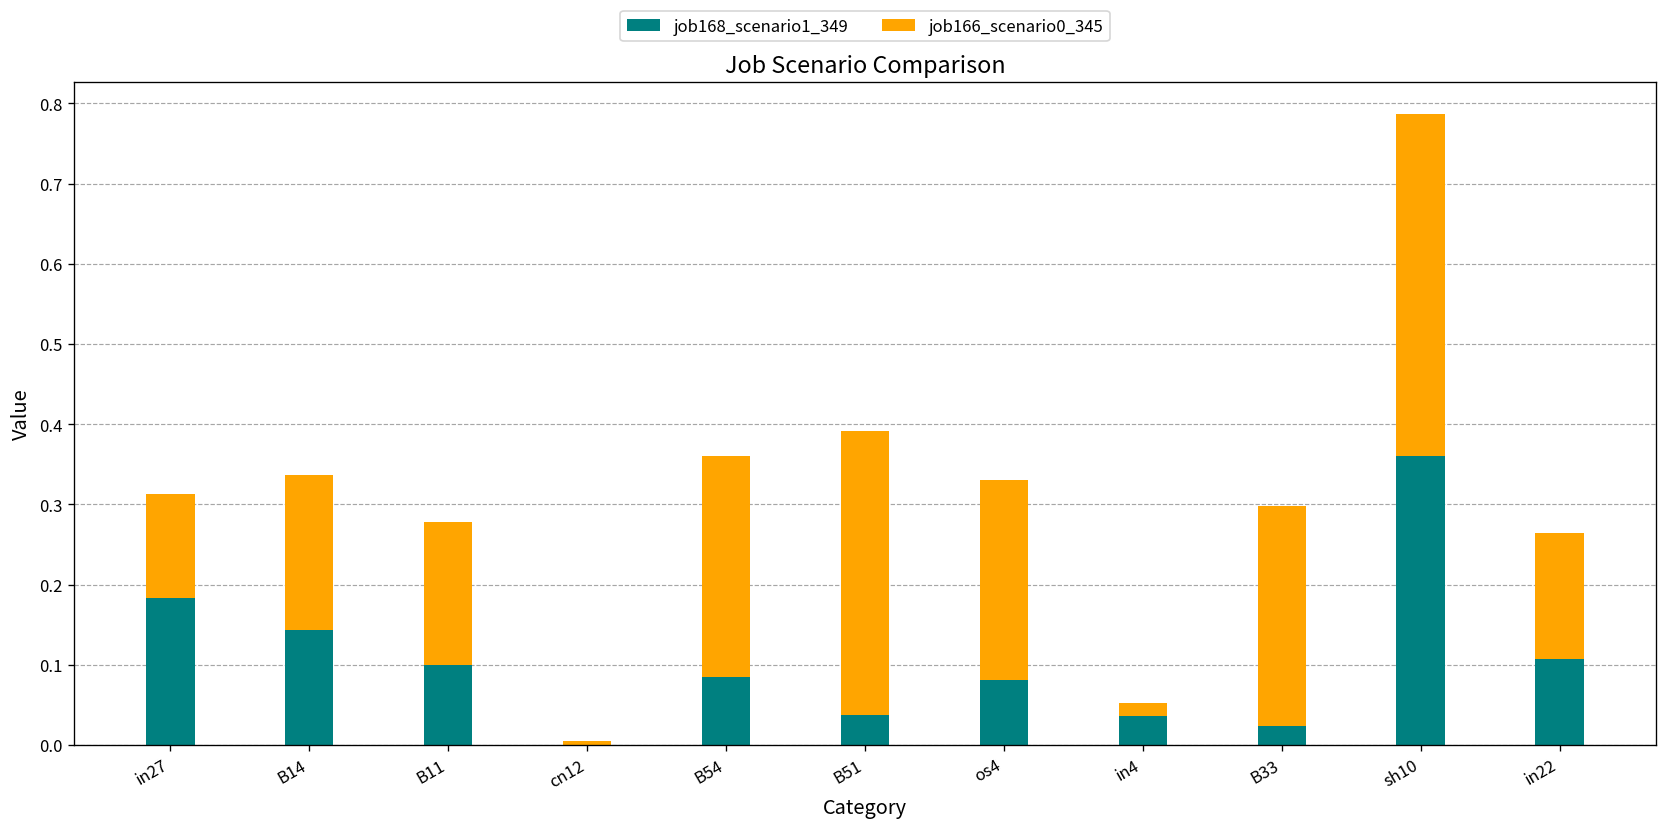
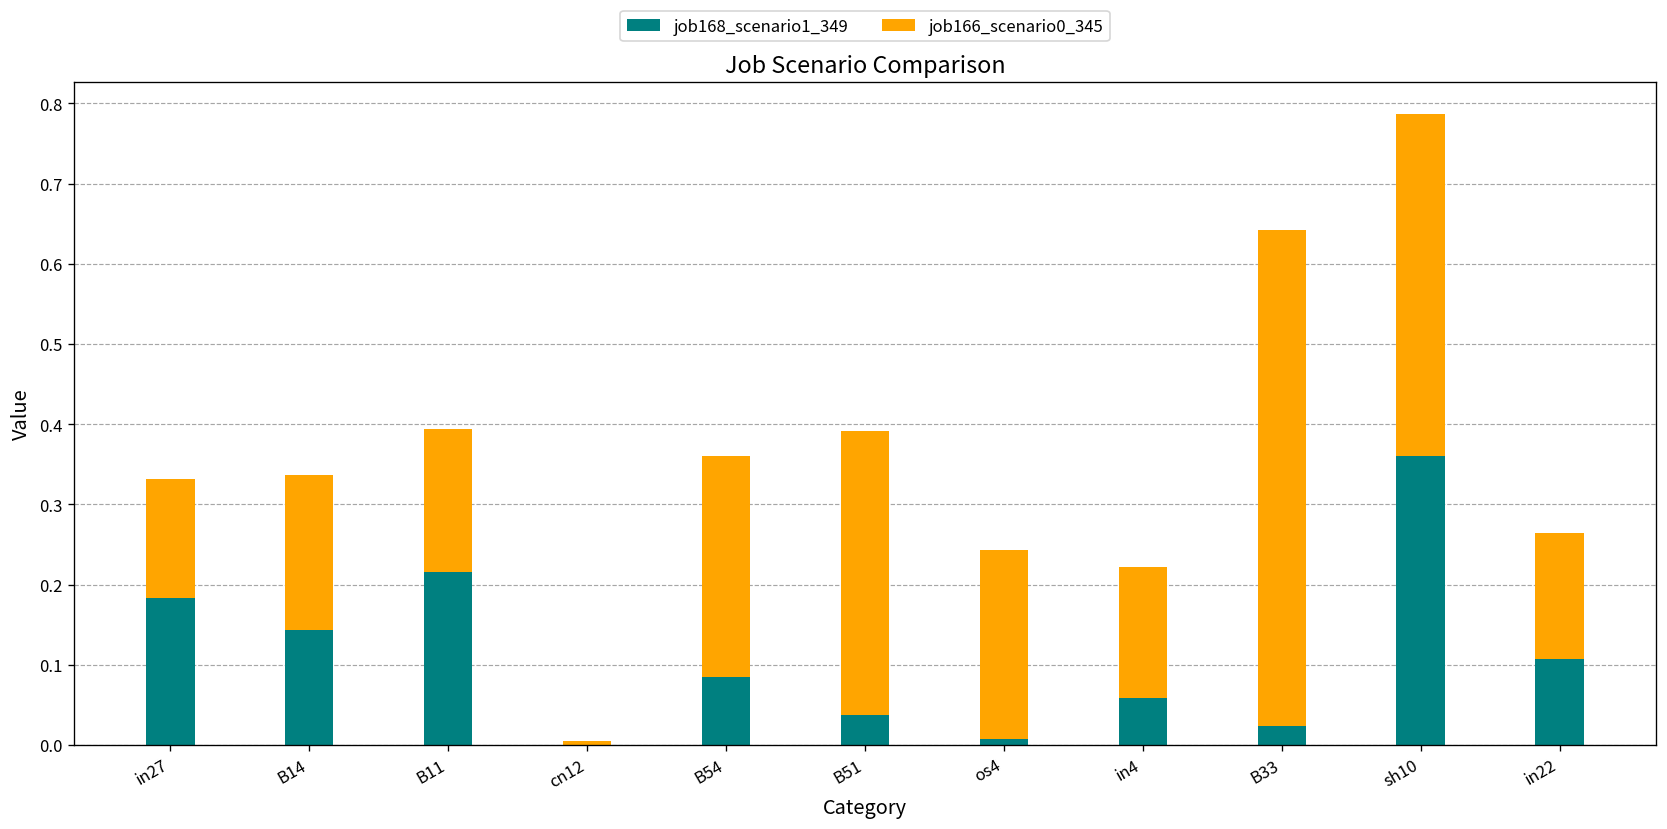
  {
    "job168_scenario1_349": {
      "in27": 0.18,
      "B14": 0.14,
-     "B11": 0.10,
+     "B11": 0.22,
      "cn12": 0.00,
      "B54": 0.09,
      "B51": 0.04,
-     "os4": 0.08,
-     "in4": 0.04,
+     "os4": 0.01,
+     "in4": 0.06,
      "B33": 0.02,
      "sh10": 0.36,
      "in22": 0.11
    },
    "job166_scenario0_345": {
-     "in27": 0.13,
+     "in27": 0.15,
      "B14": 0.19,
      "B11": 0.18,
      "cn12": 0.01,
      "B54": 0.28,
      "B51": 0.35,
-     "os4": 0.25,
-     "in4": 0.02,
-     "B33": 0.28,
+     "os4": 0.24,
+     "in4": 0.16,
+     "B33": 0.62,
      "sh10": 0.43,
      "in22": 0.16
    }
  }
